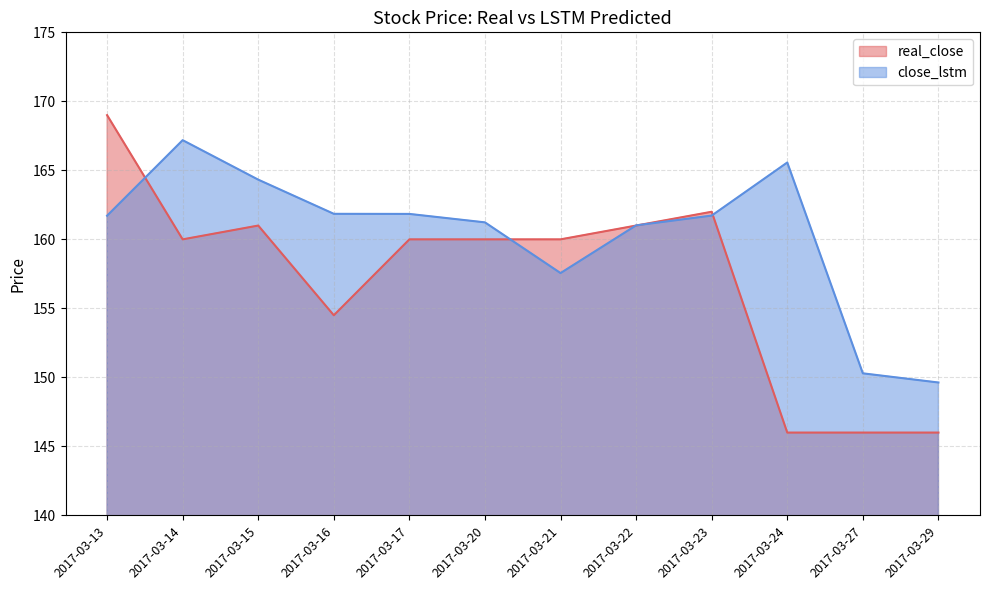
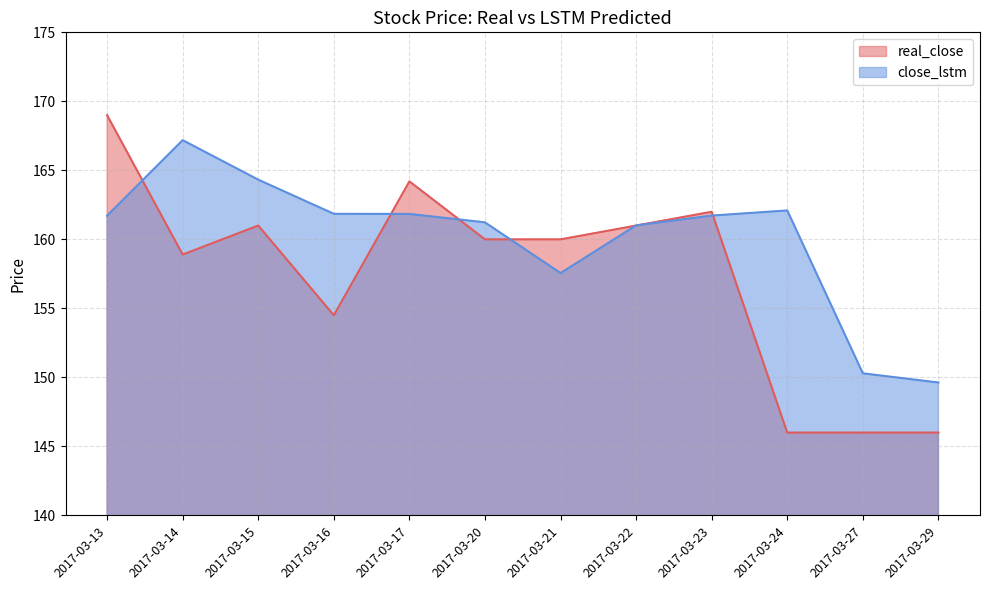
  {
    "real_close": {
      "2017-03-13": 169.0,
-     "2017-03-14": 160.0,
+     "2017-03-14": 158.9,
      "2017-03-15": 161.0,
      "2017-03-16": 154.5,
-     "2017-03-17": 160.0,
+     "2017-03-17": 164.2,
      "2017-03-20": 160.0,
      "2017-03-21": 160.0,
      "2017-03-23": 162.0,
      "2017-03-24": 146.0,
      "2017-03-27": 146.0,
      "2017-03-29": 146.0
    },
    "close_lstm": {
      "2017-03-13": 161.7,
      "2017-03-14": 167.2,
      "2017-03-15": 164.3,
      "2017-03-16": 161.8,
      "2017-03-17": 161.8,
      "2017-03-20": 161.2,
      "2017-03-21": 157.6,
      "2017-03-23": 161.7,
-     "2017-03-24": 165.6,
+     "2017-03-24": 162.1,
      "2017-03-27": 150.3,
      "2017-03-29": 149.6
    }
  }
